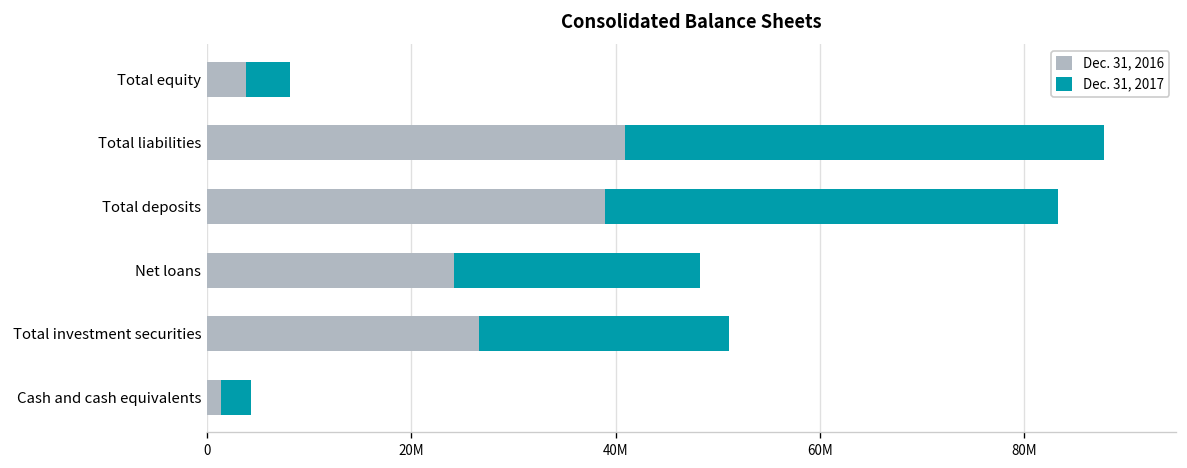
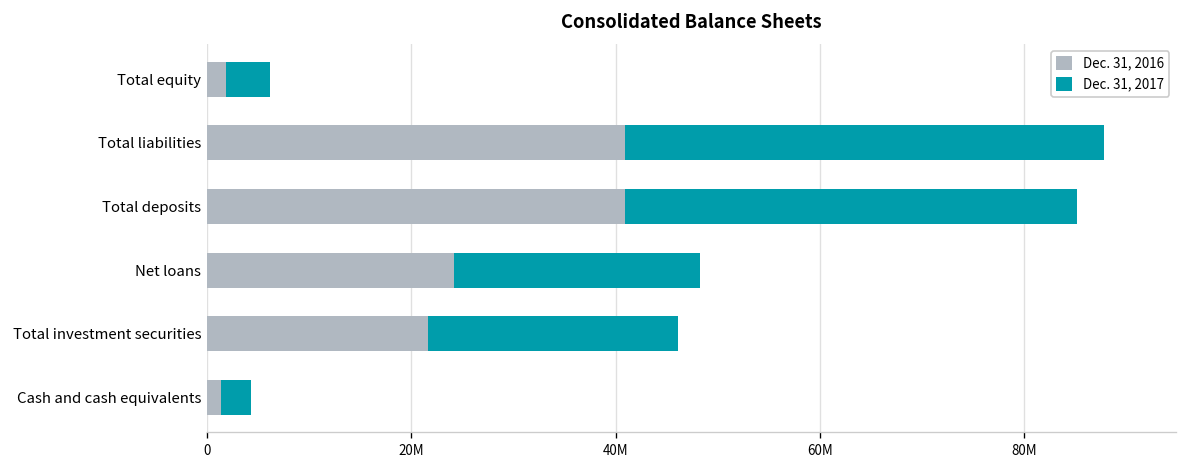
  {
    "Dec. 31, 2016": {
-     "Total equity": 4000000,
+     "Total equity": 2000000,
      "Total liabilities": 41000000,
-     "Total deposits": 39000000,
+     "Total deposits": 41000000,
      "Net loans": 24000000,
-     "Total investment securities": 27000000,
+     "Total investment securities": 22000000,
      "Cash and cash equivalents": 1000000
    },
    "Dec. 31, 2017": {
      "Total equity": 4000000,
      "Total liabilities": 47000000,
      "Total deposits": 44000000,
      "Net loans": 24000000,
      "Total investment securities": 24000000,
      "Cash and cash equivalents": 3000000
    }
  }
